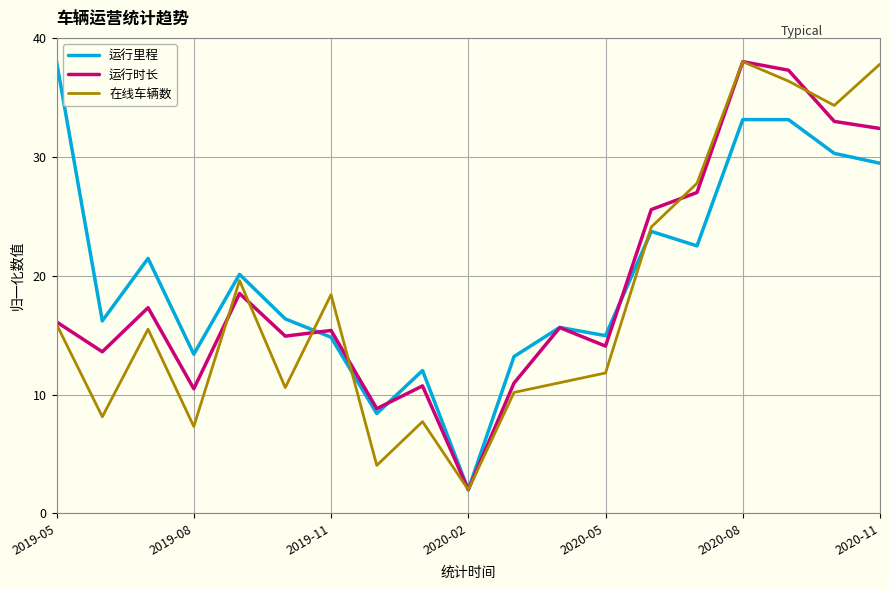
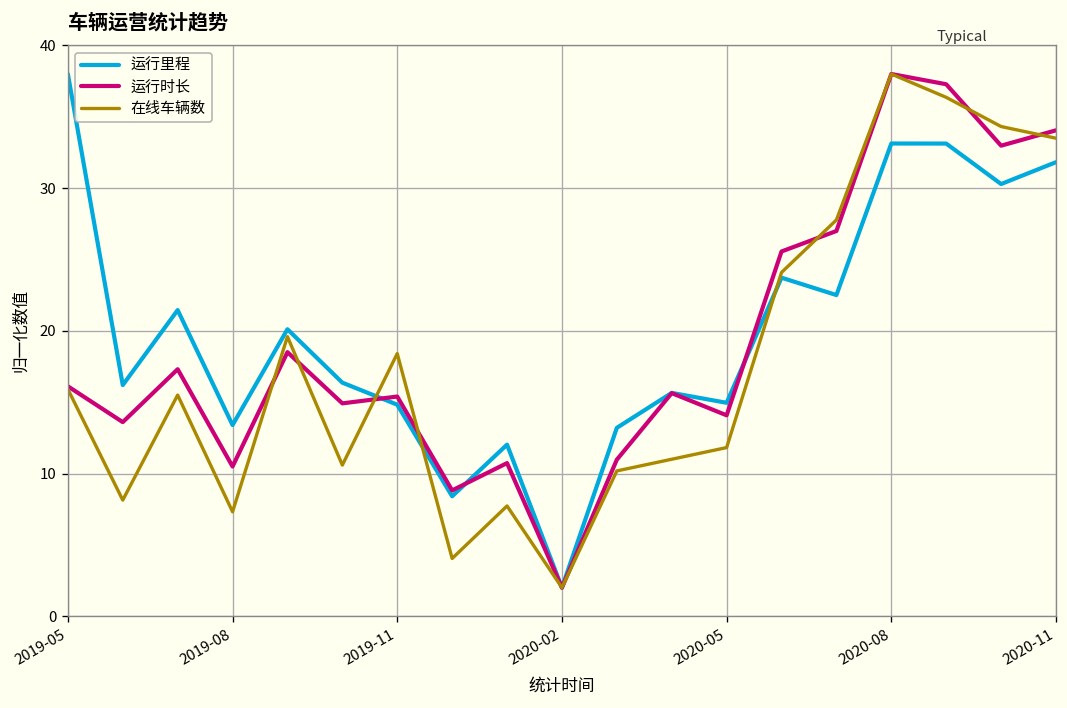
  {
    "运行里程": {
      "2019-05": 38.0,
      "2019-08": 13.4,
      "2019-11": 14.8,
      "2020-05": 15.0,
      "2020-08": 33.1,
-     "2020-11": 29.5
+     "2020-11": 31.8
    },
    "运行时长": {
      "2019-08": 10.5,
      "2019-11": 15.4,
      "2020-05": 14.1,
-     "2020-11": 32.4
+     "2020-11": 34.1
    },
    "在线车辆数": {
      "2019-08": 7.3,
      "2019-11": 18.4,
      "2020-05": 11.8,
-     "2020-11": 37.8
+     "2020-11": 33.5
    }
  }
